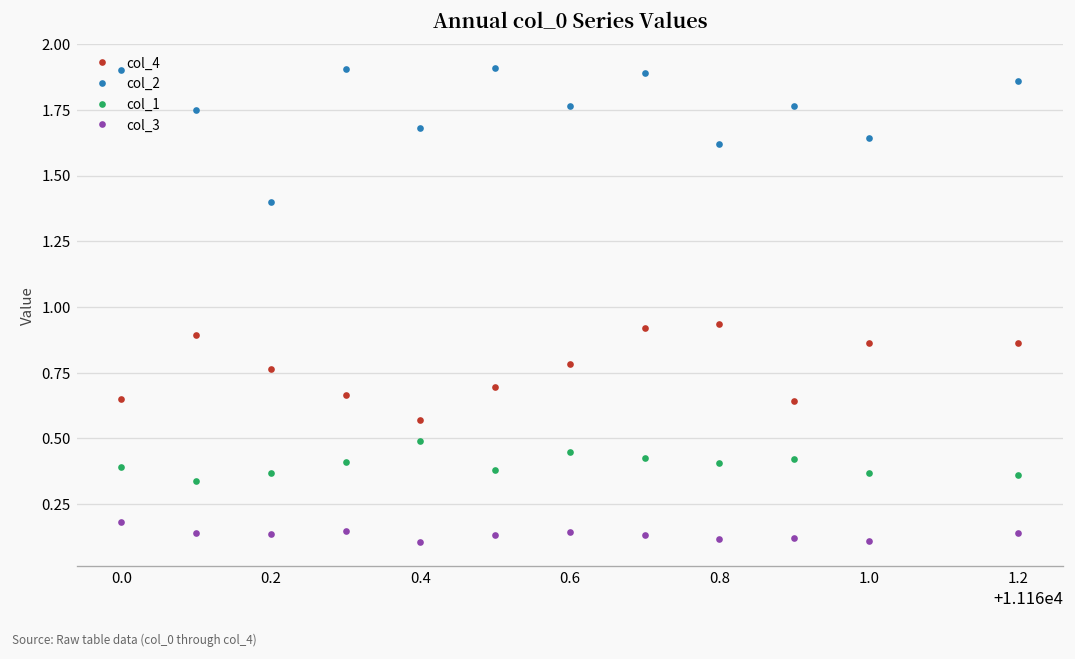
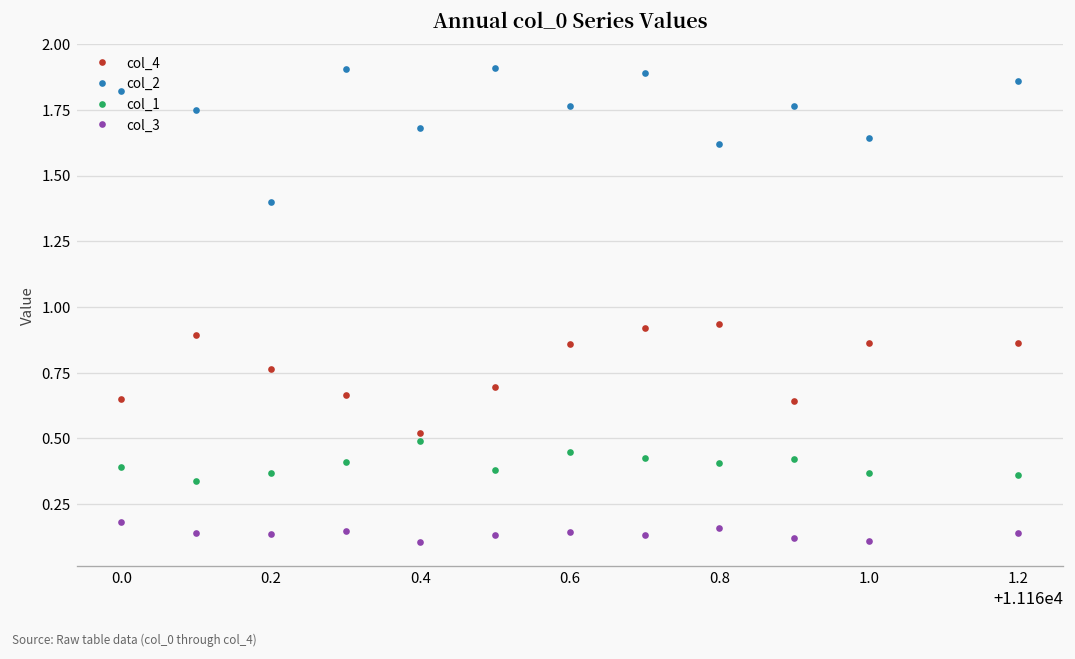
  {
    "col_4": {
      "0.0": 0.65,
      "0.2": 0.76,
-     "0.4": 0.57,
-     "0.6": 0.78,
+     "0.4": 0.52,
+     "0.6": 0.86,
      "0.8": 0.93,
      "1.0": 0.86,
      "1.2": 0.86
    },
    "col_2": {
-     "0.0": 1.90,
+     "0.0": 1.82,
      "0.2": 1.40,
      "0.4": 1.68,
      "0.6": 1.77,
      "0.8": 1.62,
      "1.0": 1.64,
      "1.2": 1.86
    },
    "col_1": {
      "0.0": 0.39,
      "0.2": 0.37,
      "0.4": 0.49,
      "0.6": 0.45,
      "0.8": 0.41,
      "1.0": 0.37,
      "1.2": 0.36
    },
    "col_3": {
      "0.0": 0.18,
      "0.2": 0.14,
      "0.4": 0.11,
      "0.6": 0.14,
-     "0.8": 0.12,
+     "0.8": 0.16,
      "1.0": 0.11,
      "1.2": 0.14
    }
  }
